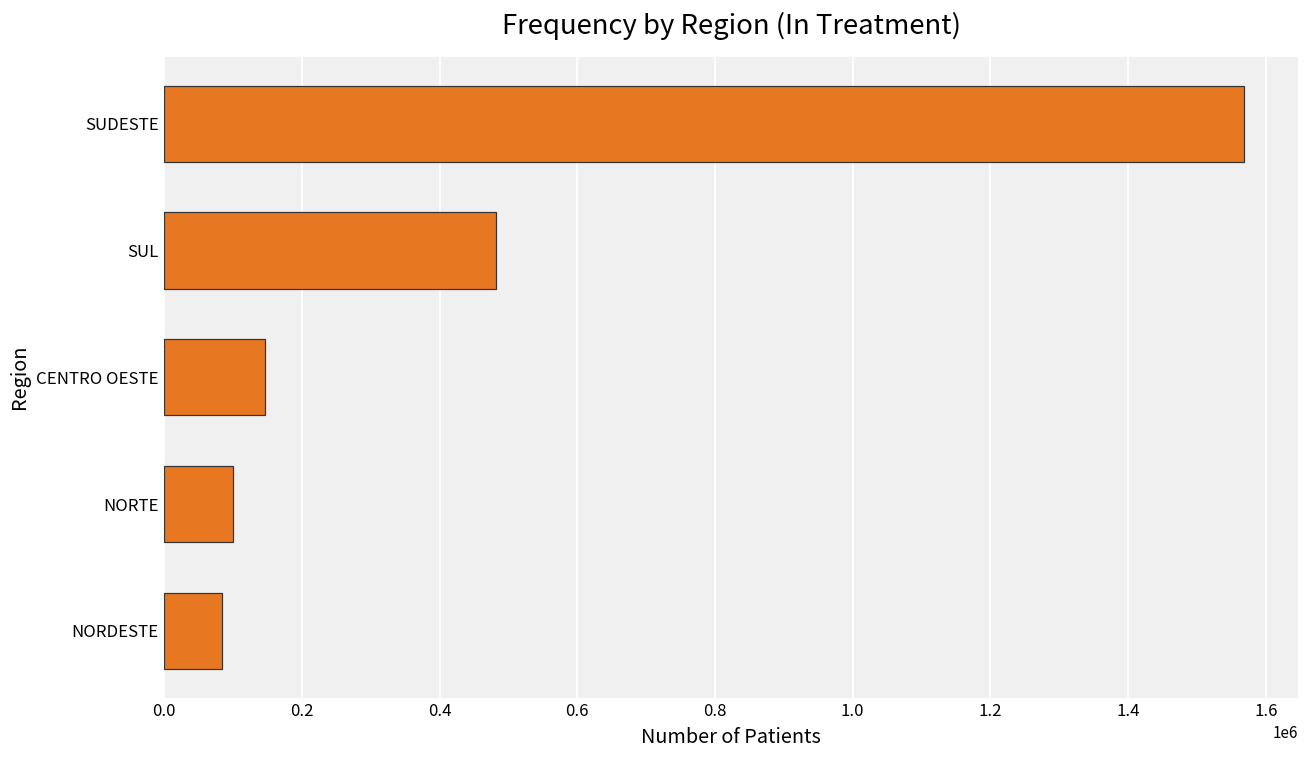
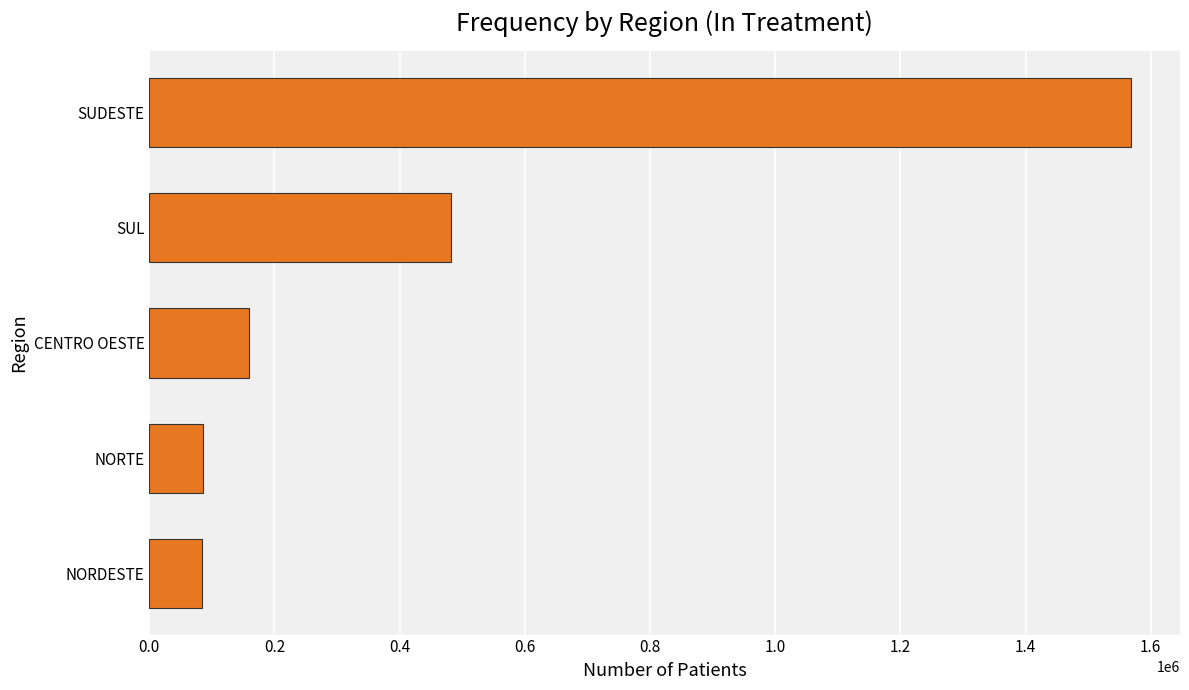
  {
    "SUDESTE": 1570000,
    "SUL": 480000,
-   "CENTRO OESTE": 150000,
-   "NORTE": 100000,
+   "CENTRO OESTE": 160000,
+   "NORTE": 90000,
    "NORDESTE": 80000
  }
